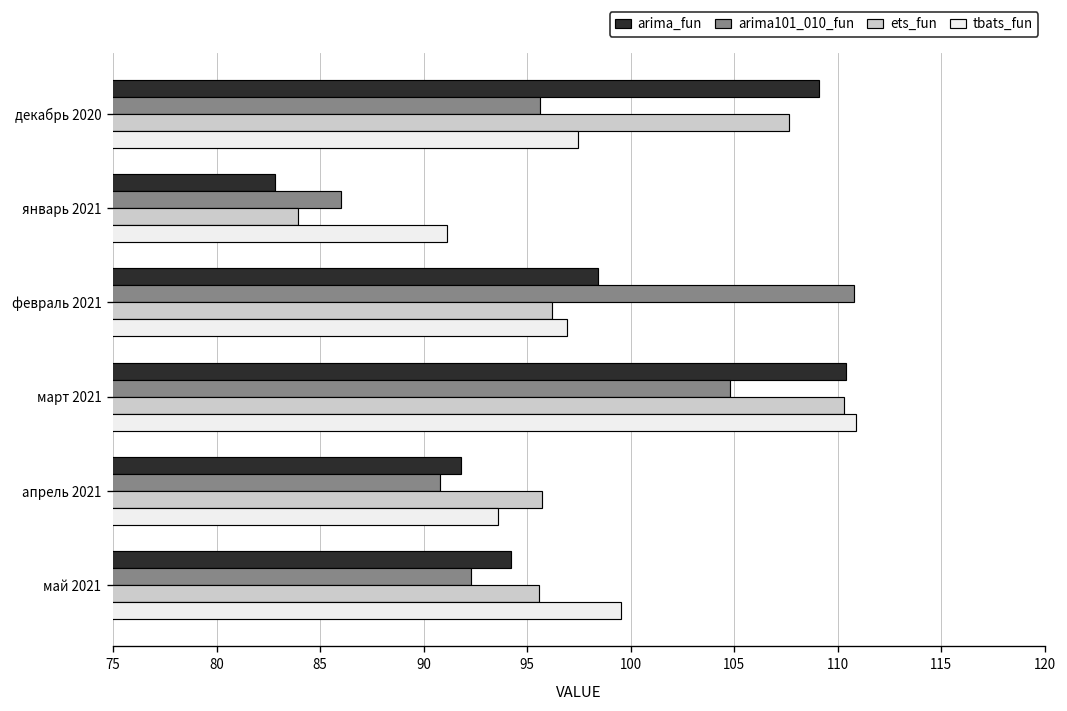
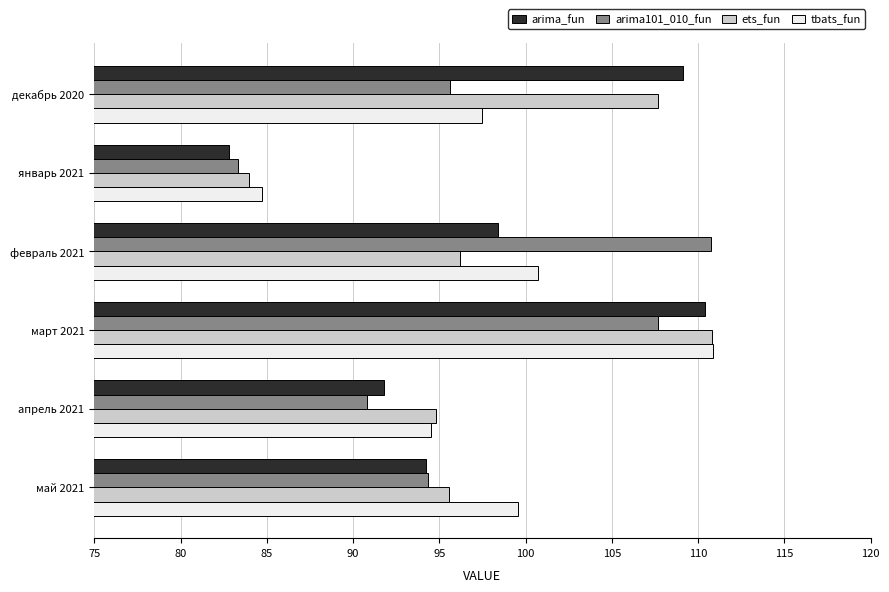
  {
    "arima_fun": {
      "декабрь 2020": 109.1,
      "январь 2021": 82.8,
      "февраль 2021": 98.4,
      "март 2021": 110.4,
      "апрель 2021": 91.8,
      "май 2021": 94.2
    },
    "arima101_010_fun": {
      "декабрь 2020": 95.6,
-     "январь 2021": 86.0,
+     "январь 2021": 83.3,
      "февраль 2021": 110.8,
-     "март 2021": 104.8,
+     "март 2021": 107.7,
      "апрель 2021": 90.8,
-     "май 2021": 92.3
+     "май 2021": 94.3
    },
    "ets_fun": {
      "декабрь 2020": 107.7,
      "январь 2021": 84.0,
      "февраль 2021": 96.2,
-     "март 2021": 110.3,
-     "апрель 2021": 95.7,
+     "март 2021": 110.8,
+     "апрель 2021": 94.8,
      "май 2021": 95.6
    },
    "tbats_fun": {
      "декабрь 2020": 97.5,
-     "январь 2021": 91.2,
-     "февраль 2021": 96.9,
+     "январь 2021": 84.7,
+     "февраль 2021": 100.7,
      "март 2021": 110.9,
-     "апрель 2021": 93.6,
+     "апрель 2021": 94.5,
      "май 2021": 99.6
    }
  }
